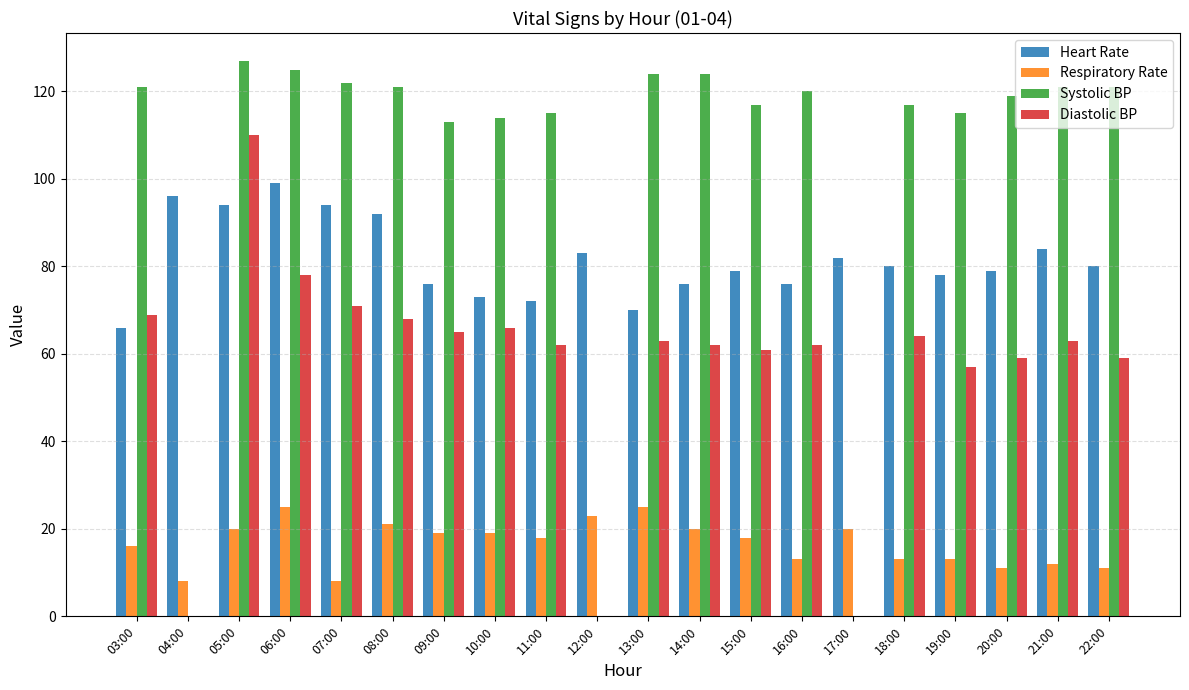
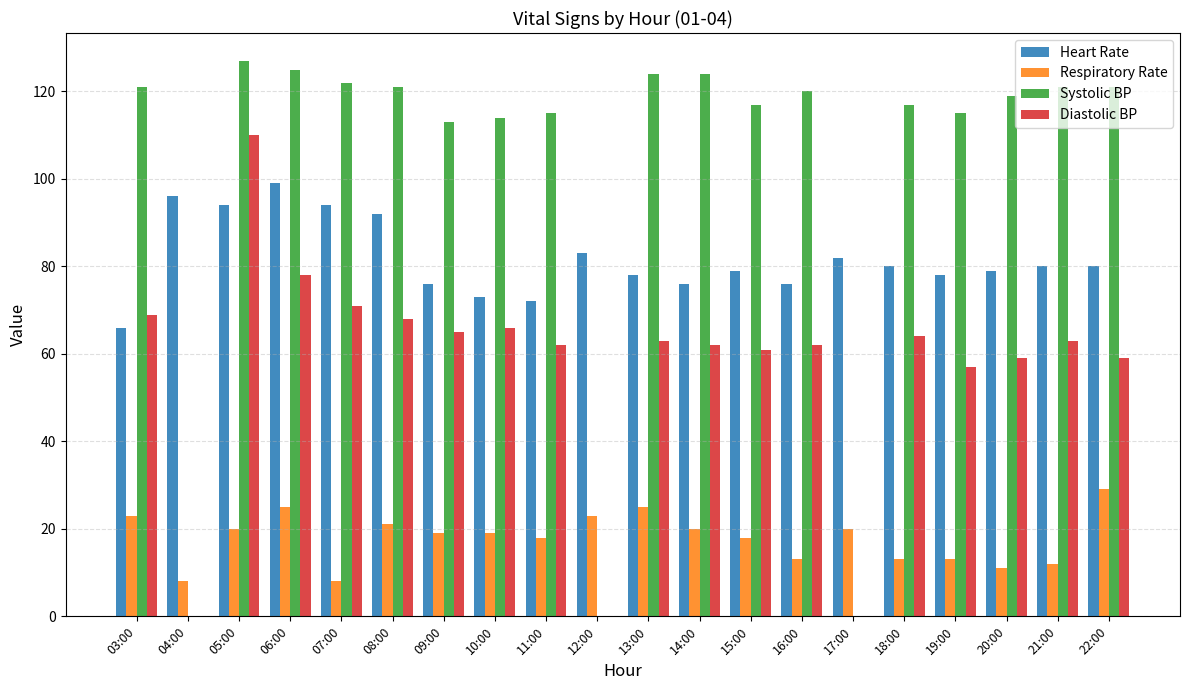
  {
    "Heart Rate": {
      "03:00": 66,
      "04:00": 96,
      "05:00": 94,
      "06:00": 99,
      "07:00": 94,
      "08:00": 92,
      "09:00": 76,
      "10:00": 73,
      "11:00": 72,
      "12:00": 83,
-     "13:00": 70,
+     "13:00": 78,
      "14:00": 76,
      "15:00": 79,
      "16:00": 76,
      "17:00": 82,
      "18:00": 80,
      "19:00": 78,
      "20:00": 79,
-     "21:00": 84,
+     "21:00": 80,
      "22:00": 80
    },
    "Respiratory Rate": {
-     "03:00": 16,
+     "03:00": 23,
      "04:00": 8,
      "05:00": 20,
      "06:00": 25,
      "07:00": 8,
      "08:00": 21,
      "09:00": 19,
      "10:00": 19,
      "11:00": 18,
      "12:00": 23,
      "13:00": 25,
      "14:00": 20,
      "15:00": 18,
      "16:00": 13,
      "17:00": 20,
      "18:00": 13,
      "19:00": 13,
      "20:00": 11,
      "21:00": 12,
-     "22:00": 11
+     "22:00": 29
    }
  }
